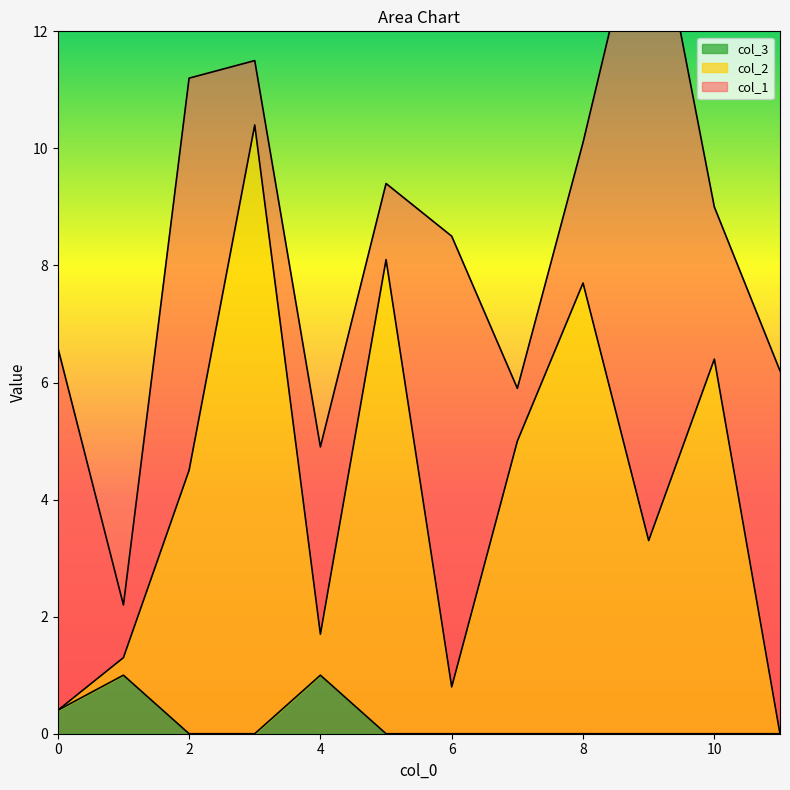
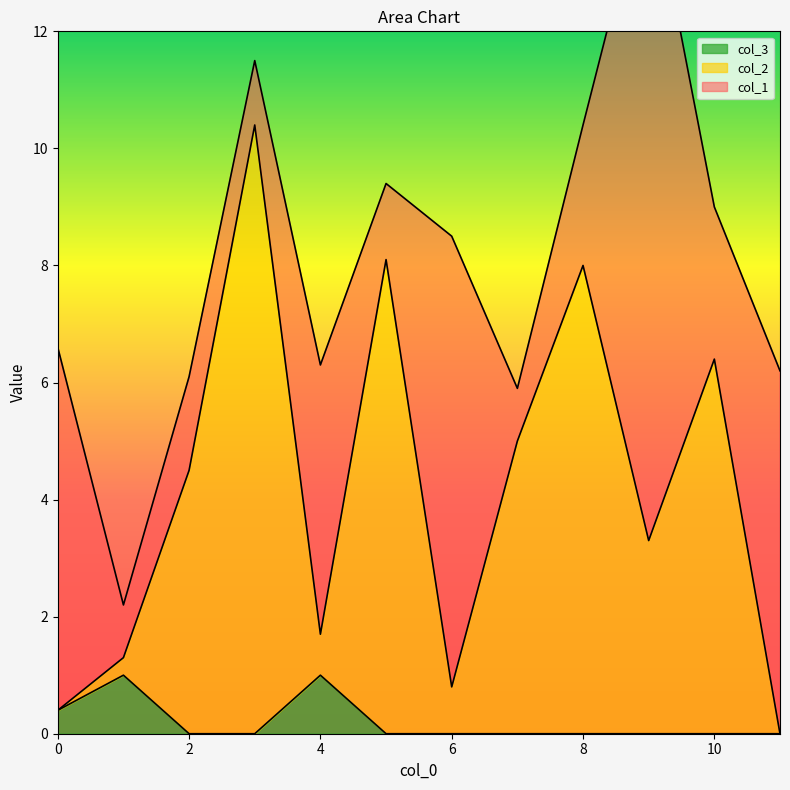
  {
    "col_3": {
      "2": 0.0,
      "4": 1.0,
      "6": 0.0,
      "8": 0.0,
      "10": 0.0
    },
    "col_2": {
      "2": 4.5,
      "4": 0.7,
      "6": 0.8,
-     "8": 7.7,
+     "8": 8.0,
      "10": 6.4
    },
    "col_1": {
      "0": 6.2,
-     "2": 6.7,
-     "4": 3.2,
+     "2": 1.6,
+     "4": 4.6,
      "6": 7.7,
      "8": 2.4,
      "10": 2.6
    }
  }
